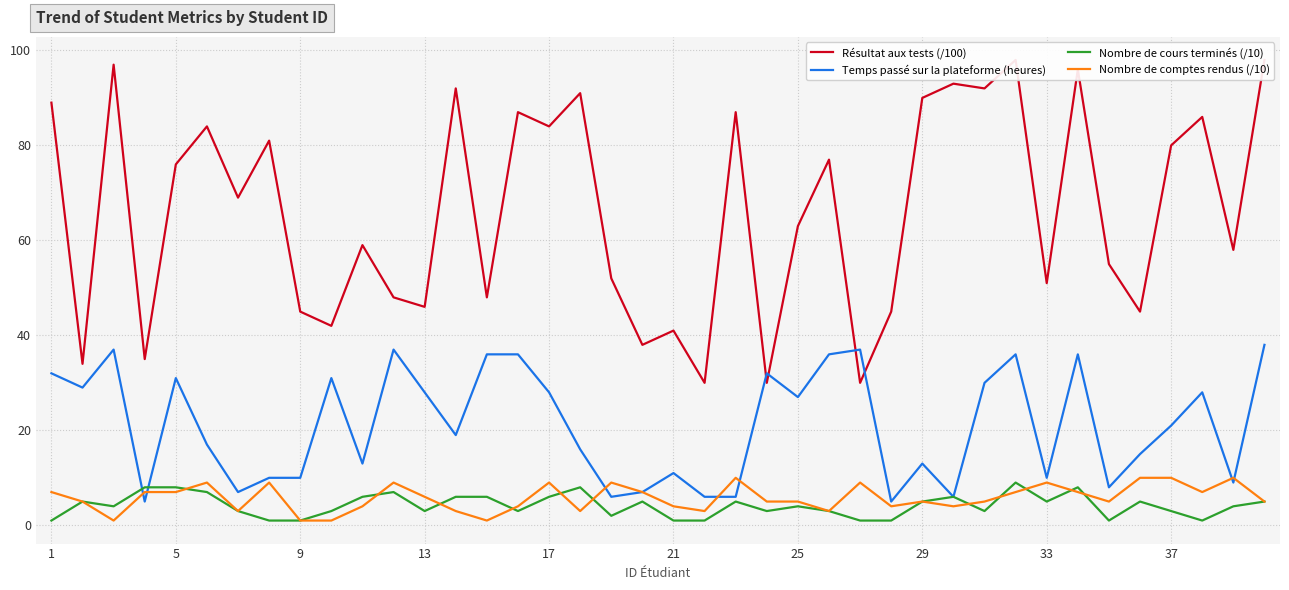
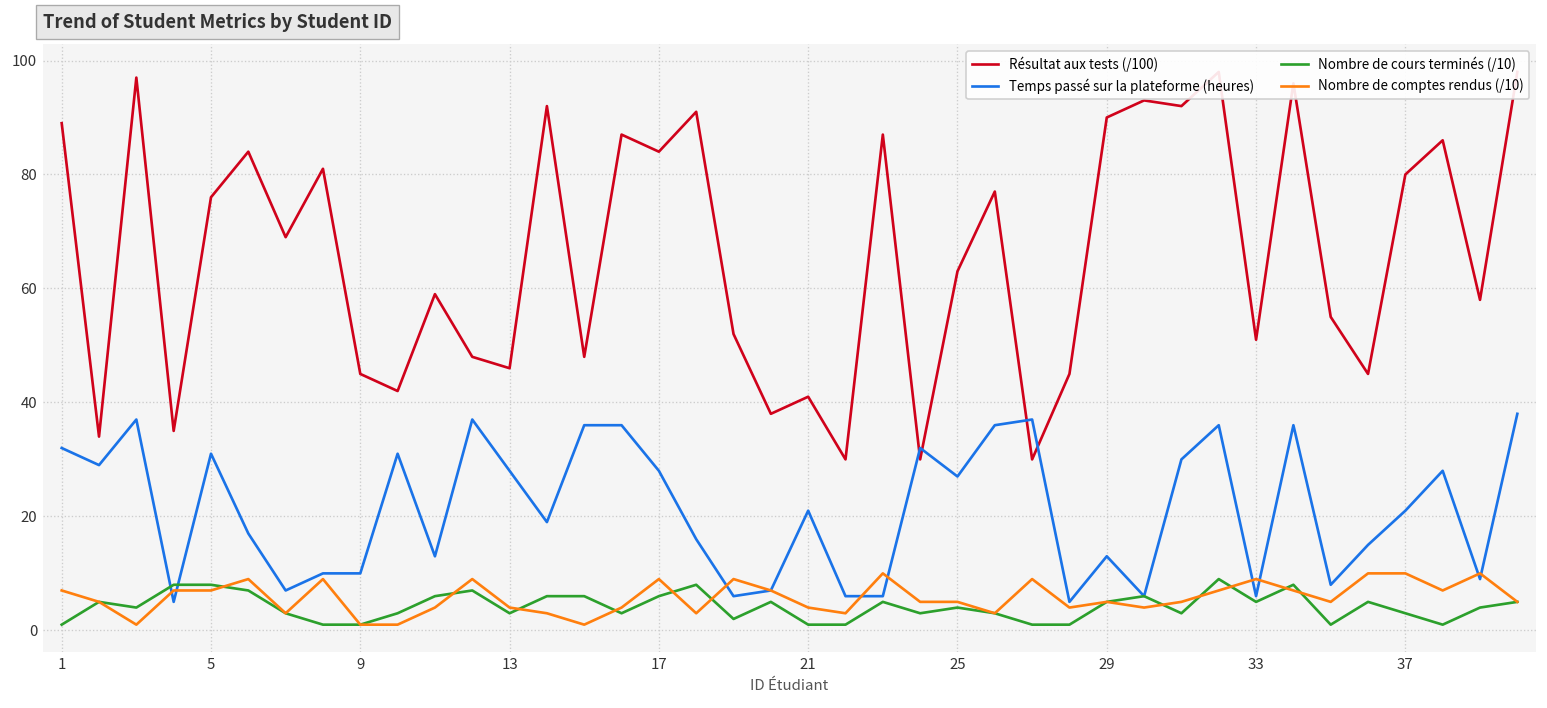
  {
    "Résultat aux tests (/100)": {
      "1": 89,
      "5": 76,
      "9": 45,
      "13": 46,
      "17": 84,
      "21": 41,
      "25": 63,
      "29": 90,
      "33": 51,
      "37": 80
    },
    "Temps passé sur la plateforme (heures)": {
      "1": 32,
      "5": 31,
      "9": 10,
      "13": 28,
      "17": 28,
-     "21": 11,
+     "21": 21,
      "25": 27,
      "29": 13,
-     "33": 10,
+     "33": 6,
      "37": 21
    },
    "Nombre de cours terminés (/10)": {
      "1": 1,
      "5": 8,
      "13": 3,
      "17": 6,
      "21": 1,
      "25": 4,
      "33": 5,
      "37": 3
    },
    "Nombre de comptes rendus (/10)": {
      "1": 7,
      "5": 7,
-     "13": 6,
+     "13": 4,
      "17": 9,
      "21": 4,
      "25": 5,
      "33": 9,
      "37": 10
    }
  }
